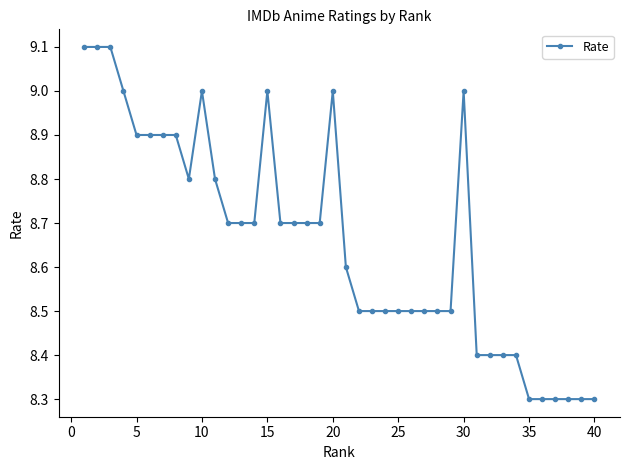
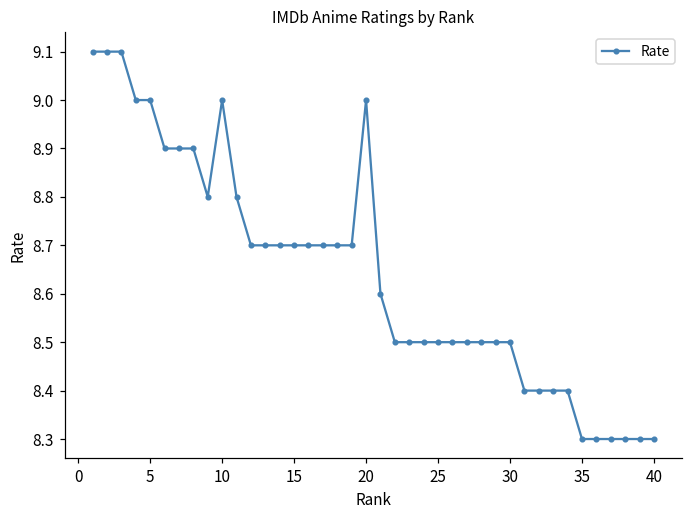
  {
-   "5": 8.9,
+   "5": 9.0,
    "10": 9.0,
-   "15": 9.0,
+   "15": 8.7,
    "20": 9.0,
    "25": 8.5,
-   "30": 9.0,
+   "30": 8.5,
    "35": 8.3,
    "40": 8.3
  }
